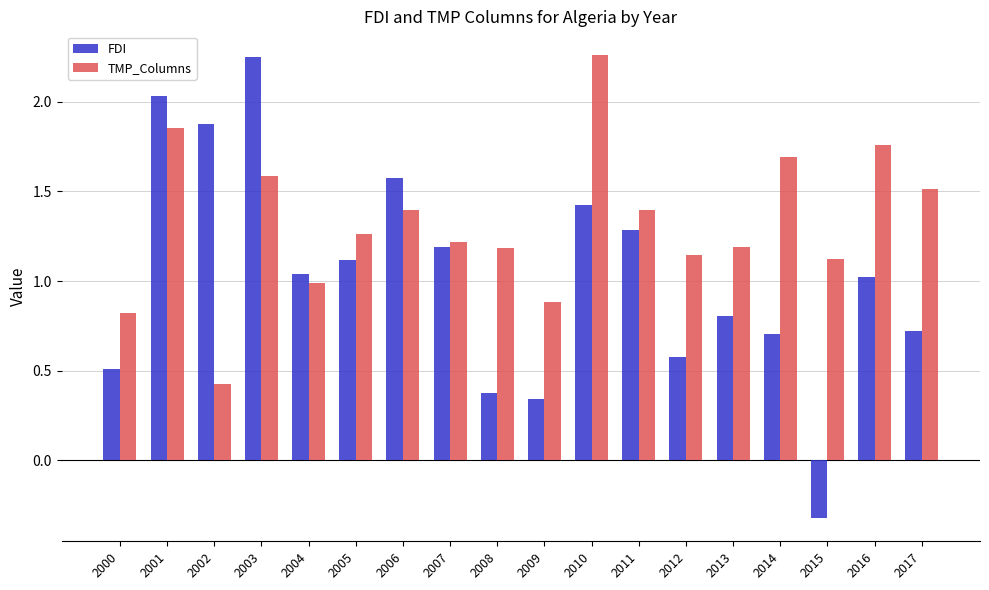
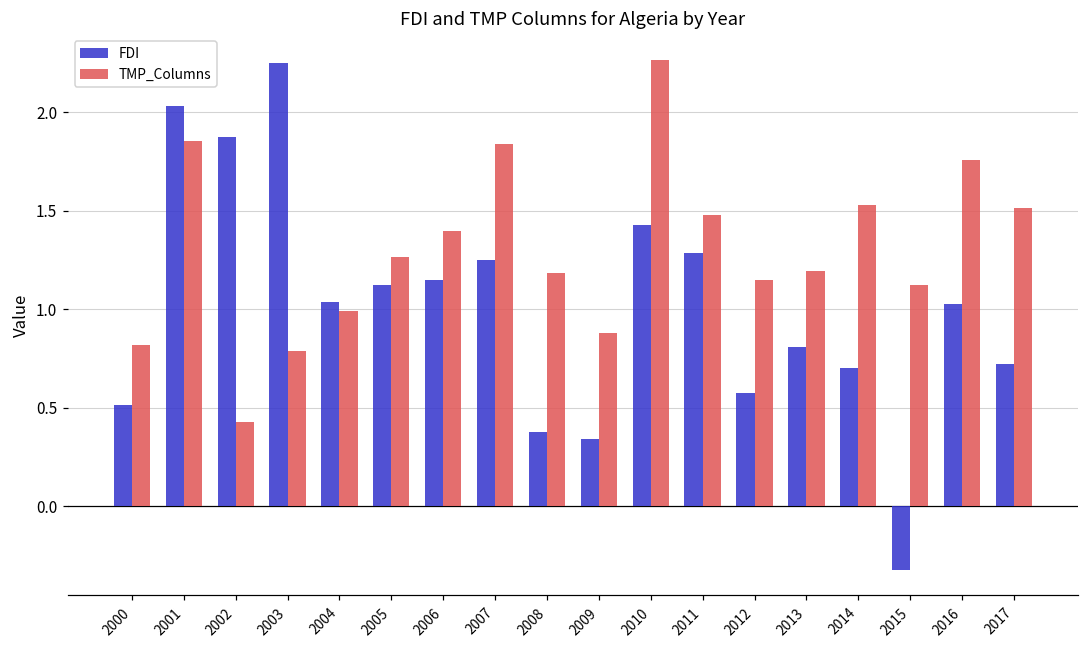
  {
    "FDI": {
      "2000": 0.51,
      "2001": 2.03,
      "2002": 1.88,
      "2003": 2.25,
      "2004": 1.04,
      "2005": 1.12,
-     "2006": 1.57,
-     "2007": 1.19,
+     "2006": 1.15,
+     "2007": 1.25,
      "2008": 0.38,
      "2009": 0.34,
      "2010": 1.43,
      "2011": 1.29,
      "2012": 0.58,
      "2013": 0.81,
      "2014": 0.70,
      "2015": -0.32,
      "2016": 1.02,
      "2017": 0.72
    },
    "TMP_Columns": {
      "2000": 0.82,
      "2001": 1.86,
      "2002": 0.43,
-     "2003": 1.59,
+     "2003": 0.79,
      "2004": 0.99,
      "2005": 1.26,
      "2006": 1.40,
-     "2007": 1.22,
+     "2007": 1.84,
      "2008": 1.19,
      "2009": 0.88,
      "2010": 2.27,
-     "2011": 1.40,
+     "2011": 1.48,
      "2012": 1.15,
      "2013": 1.19,
-     "2014": 1.69,
+     "2014": 1.53,
      "2015": 1.12,
      "2016": 1.76,
      "2017": 1.51
    }
  }
